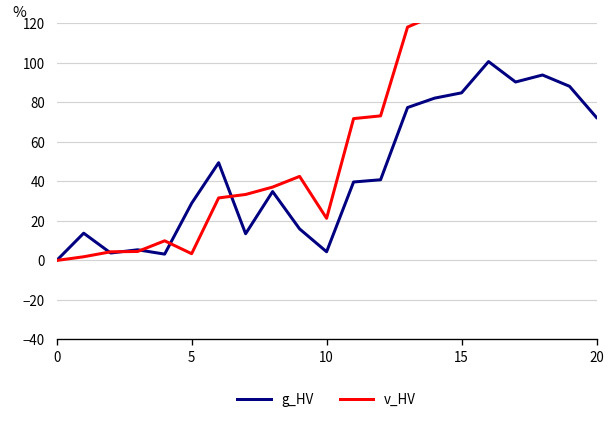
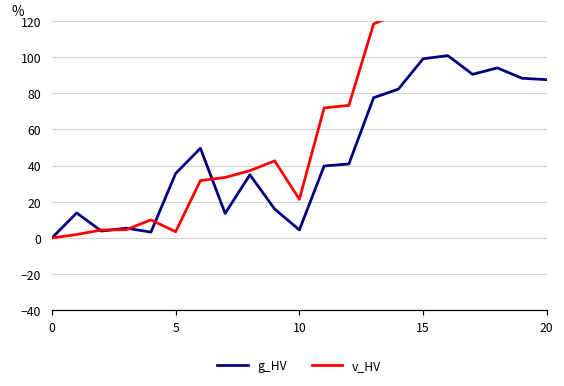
  {
    "g_HV": {
-     "5": 29,
+     "5": 36,
      "10": 4,
-     "15": 85,
-     "20": 72
+     "15": 99,
+     "20": 87
    },
    "v_HV": {
      "5": 3,
      "10": 21
    }
  }
